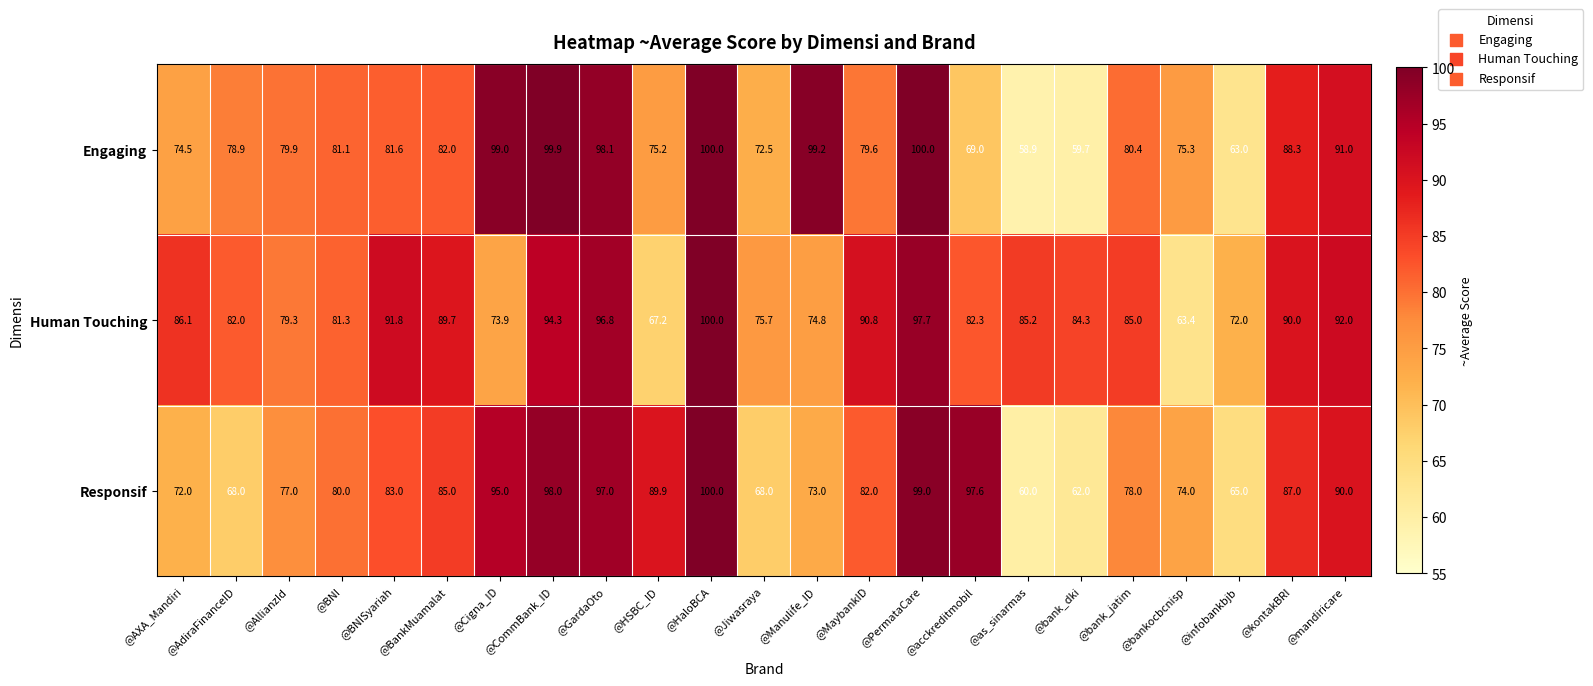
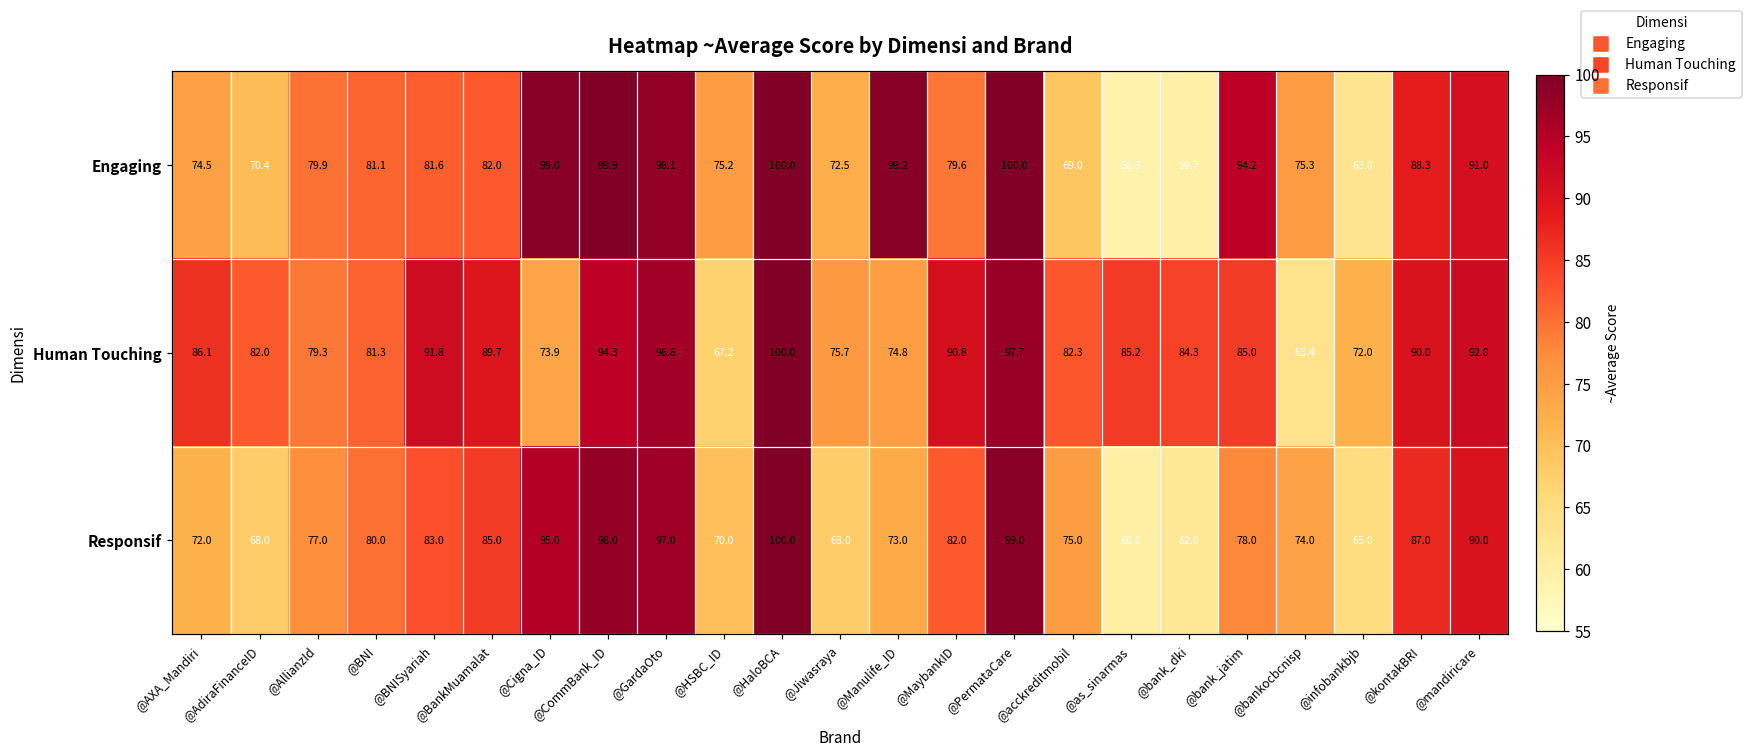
  {
    "Engaging": {
      "@AXA_Mandiri": 74.5,
-     "@AdiraFinanceID": 78.9,
+     "@AdiraFinanceID": 70.4,
      "@AllianzId": 79.9,
      "@BNI": 81.1,
      "@BNISyariah": 81.6,
      "@BankMuamalat": 82.0,
      "@Cigna_ID": 99.0,
      "@CommBank_ID": 99.9,
      "@GardaOto": 98.1,
      "@HSBC_ID": 75.2,
      "@HaloBCA": 100.0,
      "@Jiwasraya": 72.5,
      "@Manulife_ID": 99.2,
      "@MaybankID": 79.6,
      "@PermataCare": 100.0,
      "@acckreditmobil": 69.0,
      "@as_sinarmas": 58.9,
      "@bank_dki": 59.7,
-     "@bank_jatim": 80.4,
+     "@bank_jatim": 94.2,
      "@bankocbcnisp": 75.3,
      "@infobankbjb": 63.0,
      "@kontakBRI": 88.3,
      "@mandiricare": 91.0
    },
    "Human Touching": {
      "@AXA_Mandiri": 86.1,
      "@AdiraFinanceID": 82.0,
      "@AllianzId": 79.3,
      "@BNI": 81.3,
      "@BNISyariah": 91.8,
      "@BankMuamalat": 89.7,
      "@Cigna_ID": 73.9,
      "@CommBank_ID": 94.3,
      "@GardaOto": 96.8,
      "@HSBC_ID": 67.2,
      "@HaloBCA": 100.0,
      "@Jiwasraya": 75.7,
      "@Manulife_ID": 74.8,
      "@MaybankID": 90.8,
      "@PermataCare": 97.7,
      "@acckreditmobil": 82.3,
      "@as_sinarmas": 85.2,
      "@bank_dki": 84.3,
      "@bank_jatim": 85.0,
      "@bankocbcnisp": 63.4,
      "@infobankbjb": 72.0,
      "@kontakBRI": 90.0,
      "@mandiricare": 92.0
    },
    "Responsif": {
      "@AXA_Mandiri": 72.0,
      "@AdiraFinanceID": 68.0,
      "@AllianzId": 77.0,
      "@BNI": 80.0,
      "@BNISyariah": 83.0,
      "@BankMuamalat": 85.0,
      "@Cigna_ID": 95.0,
      "@CommBank_ID": 98.0,
      "@GardaOto": 97.0,
-     "@HSBC_ID": 89.9,
+     "@HSBC_ID": 70.0,
      "@HaloBCA": 100.0,
      "@Jiwasraya": 68.0,
      "@Manulife_ID": 73.0,
      "@MaybankID": 82.0,
      "@PermataCare": 99.0,
-     "@acckreditmobil": 97.6,
+     "@acckreditmobil": 75.0,
      "@as_sinarmas": 60.0,
      "@bank_dki": 62.0,
      "@bank_jatim": 78.0,
      "@bankocbcnisp": 74.0,
      "@infobankbjb": 65.0,
      "@kontakBRI": 87.0,
      "@mandiricare": 90.0
    }
  }
